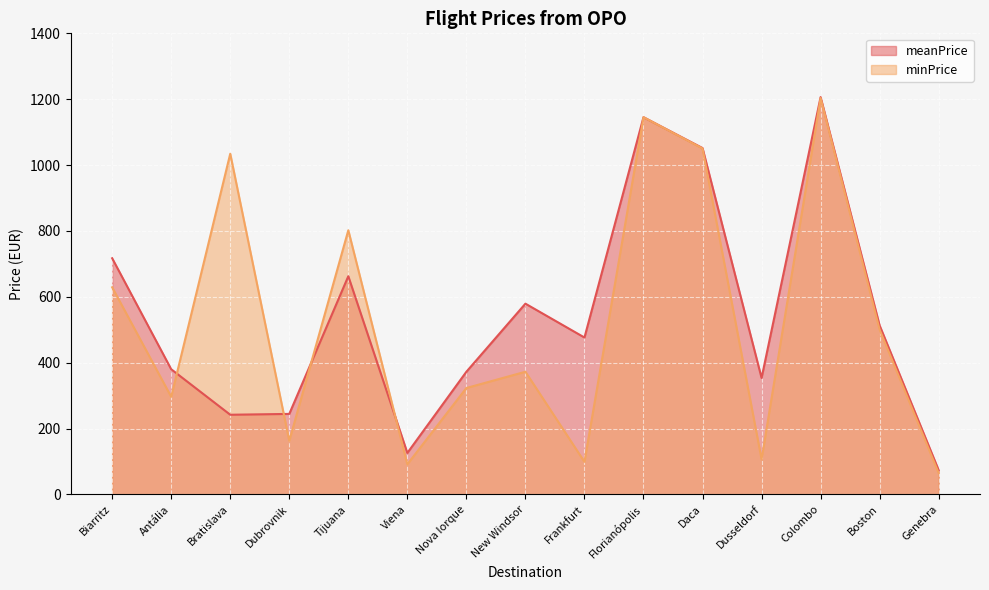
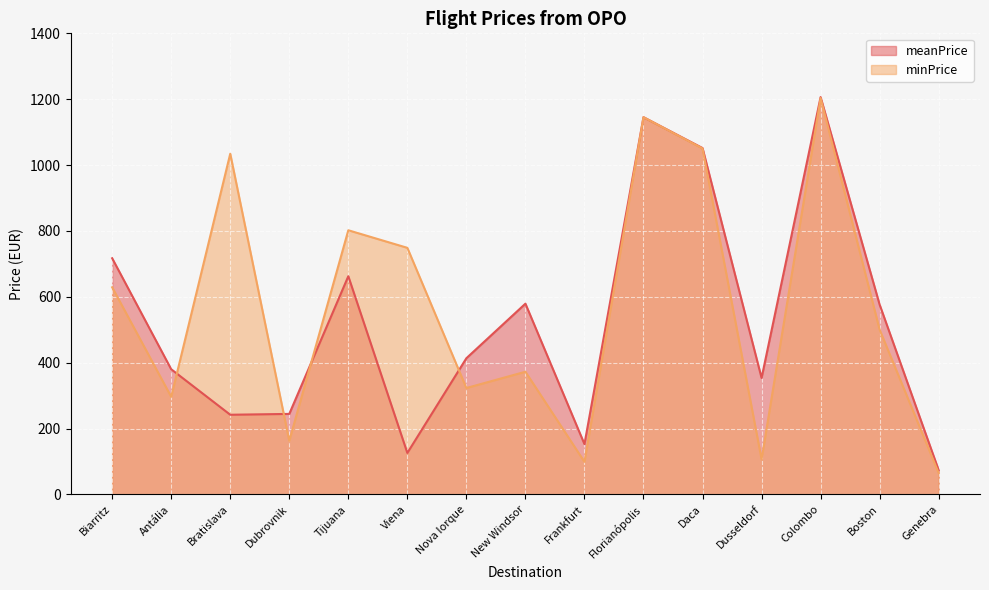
  {
    "meanPrice": {
      "Biarritz": 720,
      "Antália": 380,
      "Bratislava": 240,
      "Dubrovnik": 240,
      "Tijuana": 660,
      "Viena": 130,
-     "Nova Iorque": 370,
+     "Nova Iorque": 410,
      "New Windsor": 580,
-     "Frankfurt": 480,
+     "Frankfurt": 150,
      "Dusseldorf": 350,
-     "Boston": 510,
+     "Boston": 580,
      "Genebra": 70
    },
    "minPrice": {
      "Biarritz": 630,
      "Antália": 300,
      "Bratislava": 1030,
      "Dubrovnik": 160,
      "Tijuana": 800,
-     "Viena": 90,
+     "Viena": 750,
      "Nova Iorque": 320,
      "New Windsor": 370,
      "Frankfurt": 100,
      "Dusseldorf": 110,
      "Boston": 500,
      "Genebra": 60
    }
  }
